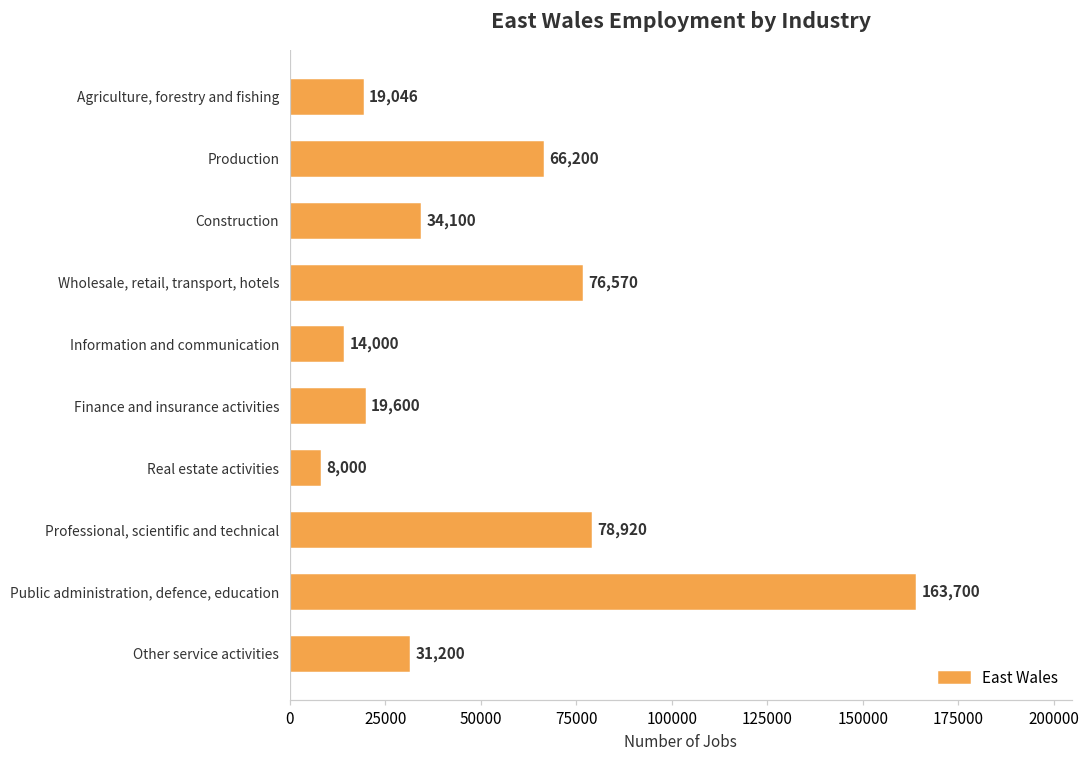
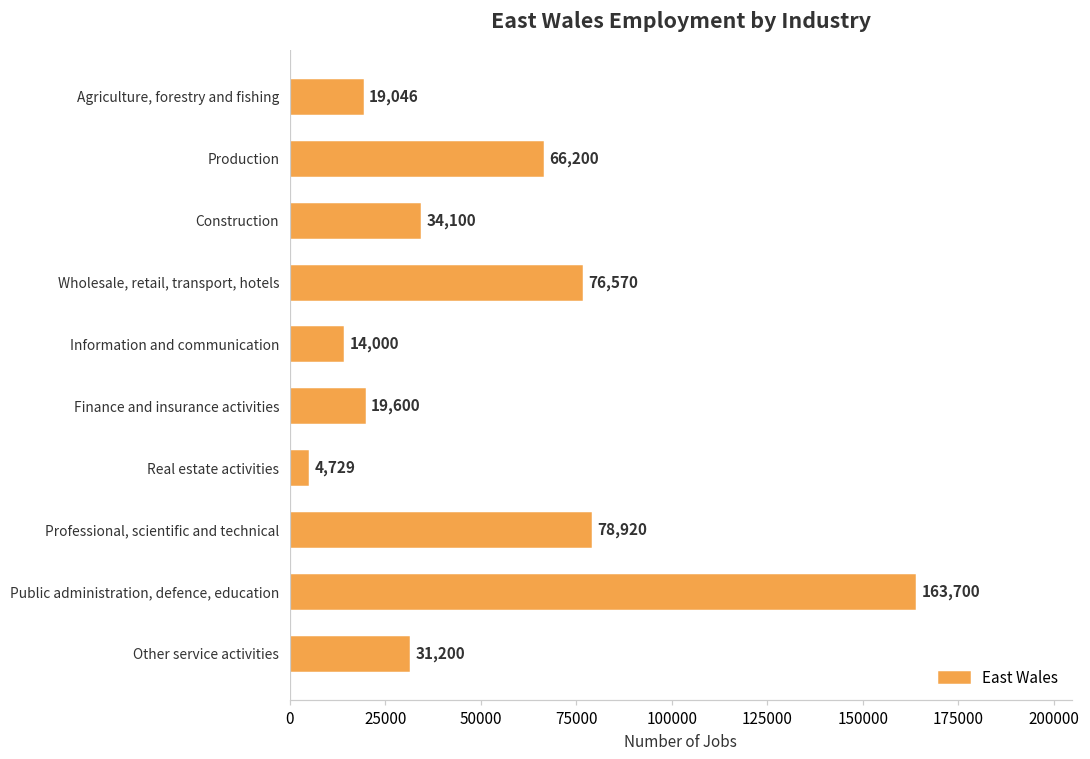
  {
    "Agriculture, forestry and fishing": "19,046",
    "Production": "66,200",
    "Construction": "34,100",
    "Wholesale, retail, transport, hotels": "76,570",
    "Information and communication": "14,000",
    "Finance and insurance activities": "19,600",
-   "Real estate activities": "8,000",
+   "Real estate activities": "4,729",
    "Professional, scientific and technical": "78,920",
    "Public administration, defence, education": "163,700",
    "Other service activities": "31,200"
  }
